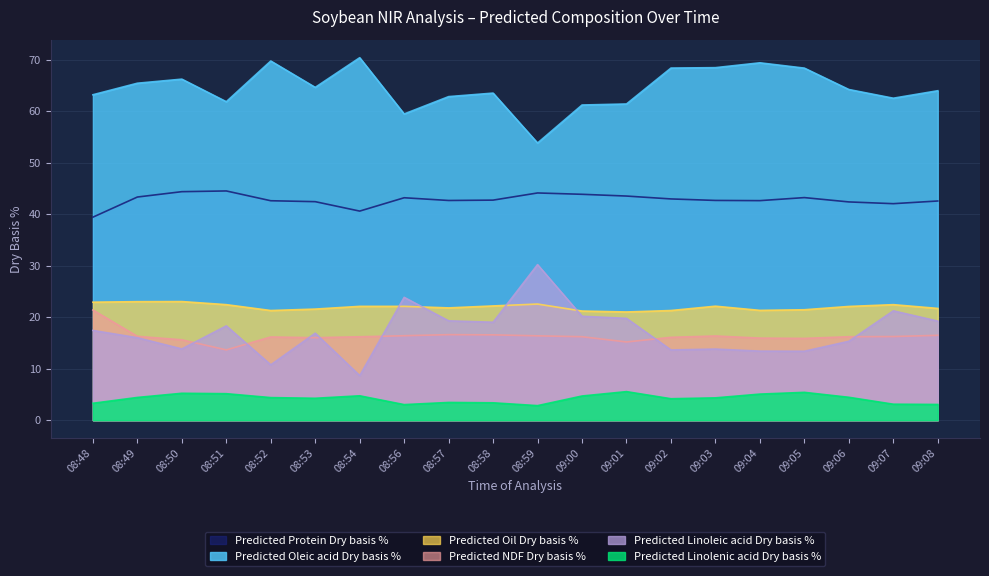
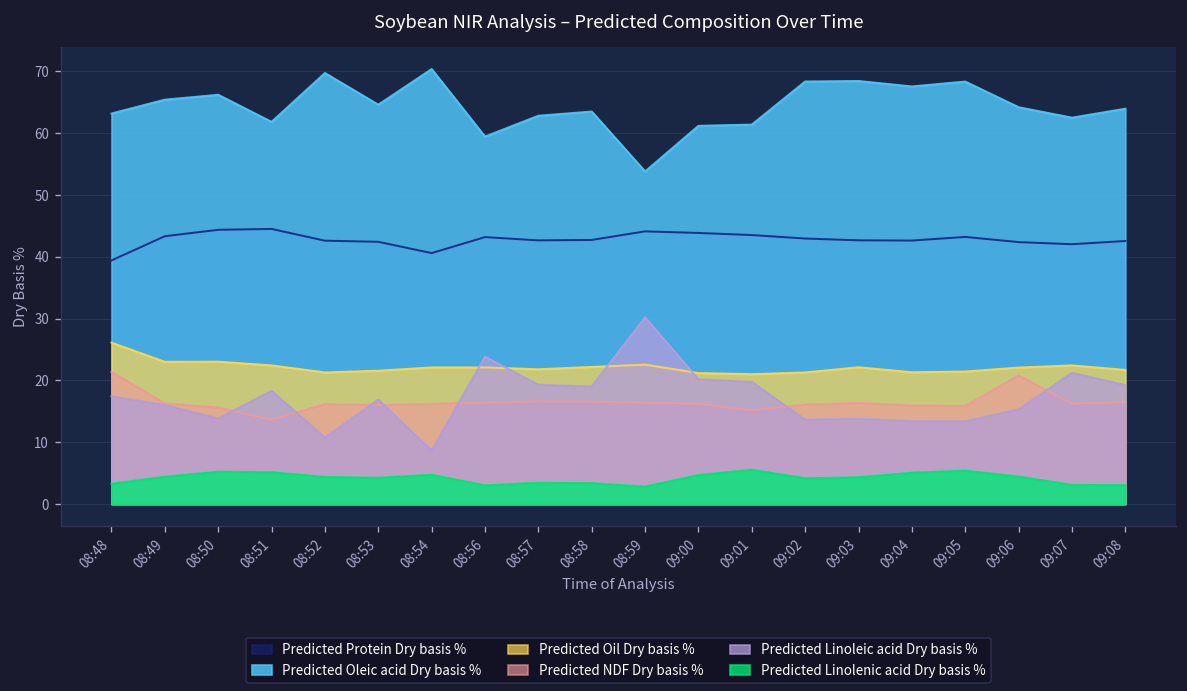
  {
    "Predicted Protein Dry basis %": {
      "08:48": 39,
      "08:49": 43,
      "08:50": 44,
      "08:51": 44,
      "08:52": 43,
      "08:53": 42,
      "08:54": 41,
      "08:56": 43,
      "08:57": 43,
      "08:58": 43,
      "08:59": 44,
      "09:00": 44,
      "09:01": 44,
      "09:02": 43,
      "09:03": 43,
      "09:04": 43,
      "09:05": 43,
      "09:06": 42,
      "09:07": 42,
      "09:08": 43
    },
    "Predicted Oleic acid Dry basis %": {
      "08:48": 63,
      "08:49": 65,
      "08:50": 66,
      "08:51": 62,
      "08:52": 70,
      "08:53": 65,
      "08:54": 70,
      "08:56": 59,
      "08:57": 63,
      "08:58": 63,
      "08:59": 54,
      "09:00": 61,
      "09:01": 61,
      "09:02": 68,
      "09:03": 68,
-     "09:04": 69,
+     "09:04": 68,
      "09:05": 68,
      "09:06": 64,
      "09:07": 62,
      "09:08": 64
    },
    "Predicted Oil Dry basis %": {
-     "08:48": 23,
+     "08:48": 26,
      "08:49": 23,
      "08:50": 23,
      "08:51": 22,
      "08:52": 21,
      "08:53": 22,
      "08:54": 22,
      "08:56": 22,
      "08:57": 22,
      "08:58": 22,
      "08:59": 23,
      "09:00": 21,
      "09:01": 21,
      "09:02": 21,
      "09:03": 22,
      "09:04": 21,
      "09:05": 21,
      "09:06": 22,
      "09:07": 22,
      "09:08": 22
    },
    "Predicted NDF Dry basis %": {
      "08:48": 21,
      "08:50": 16,
      "08:51": 14,
      "08:52": 16,
      "08:53": 16,
      "08:54": 16,
      "08:56": 16,
      "08:57": 17,
      "08:58": 17,
      "08:59": 16,
      "09:00": 16,
      "09:01": 15,
      "09:02": 16,
      "09:03": 16,
      "09:04": 16,
      "09:05": 16,
-     "09:06": 16,
+     "09:06": 21,
      "09:07": 16,
      "09:08": 16
    },
    "Predicted Linoleic acid Dry basis %": {
      "08:48": 17,
      "08:50": 14,
      "08:51": 18,
      "08:52": 11,
      "08:53": 17,
      "08:54": 9,
      "08:56": 24,
      "08:57": 19,
      "08:58": 19,
      "08:59": 30,
      "09:00": 20,
      "09:01": 20,
      "09:02": 14,
      "09:03": 14,
      "09:04": 13,
      "09:05": 13,
      "09:06": 15,
      "09:07": 21,
      "09:08": 19
    },
    "Predicted Linolenic acid Dry basis %": {
      "08:48": 3,
      "08:49": 4,
      "08:50": 5,
      "08:51": 5,
      "08:52": 4,
      "08:53": 4,
      "08:54": 5,
      "08:56": 3,
      "08:57": 3,
      "08:58": 3,
      "08:59": 3,
      "09:00": 5,
      "09:01": 6,
      "09:02": 4,
      "09:03": 4,
      "09:04": 5,
      "09:05": 5,
      "09:06": 4,
      "09:07": 3,
      "09:08": 3
    }
  }
